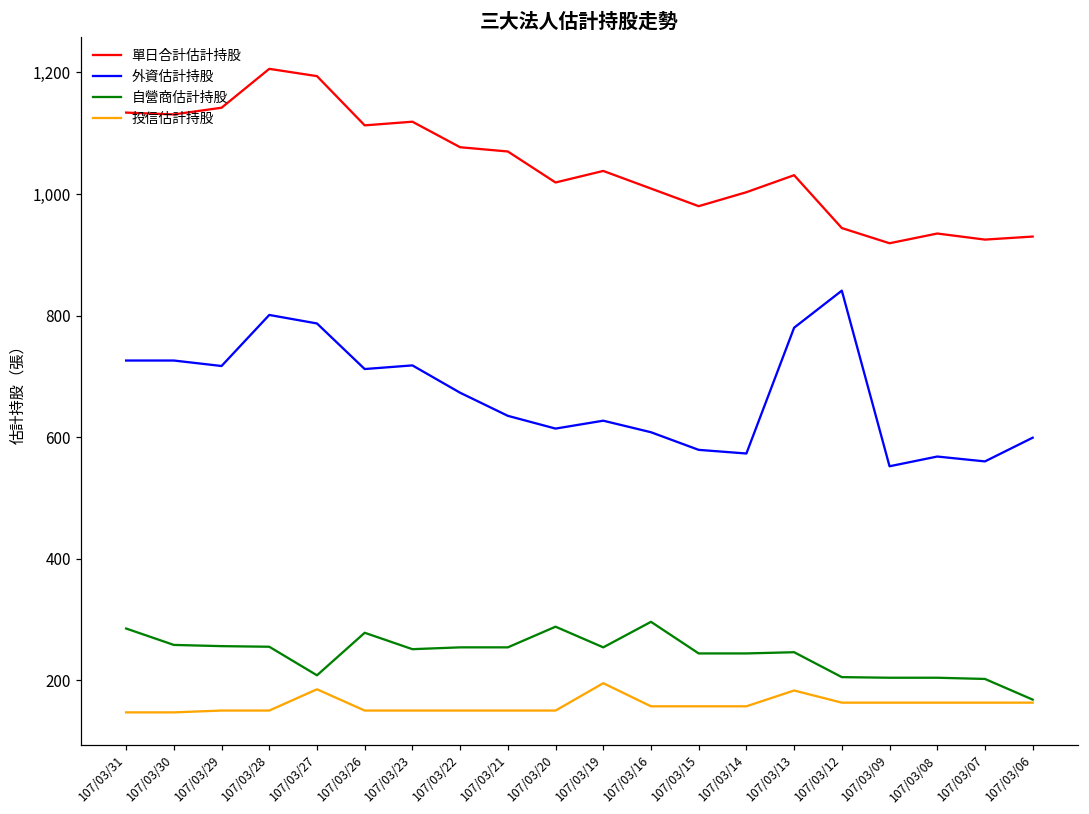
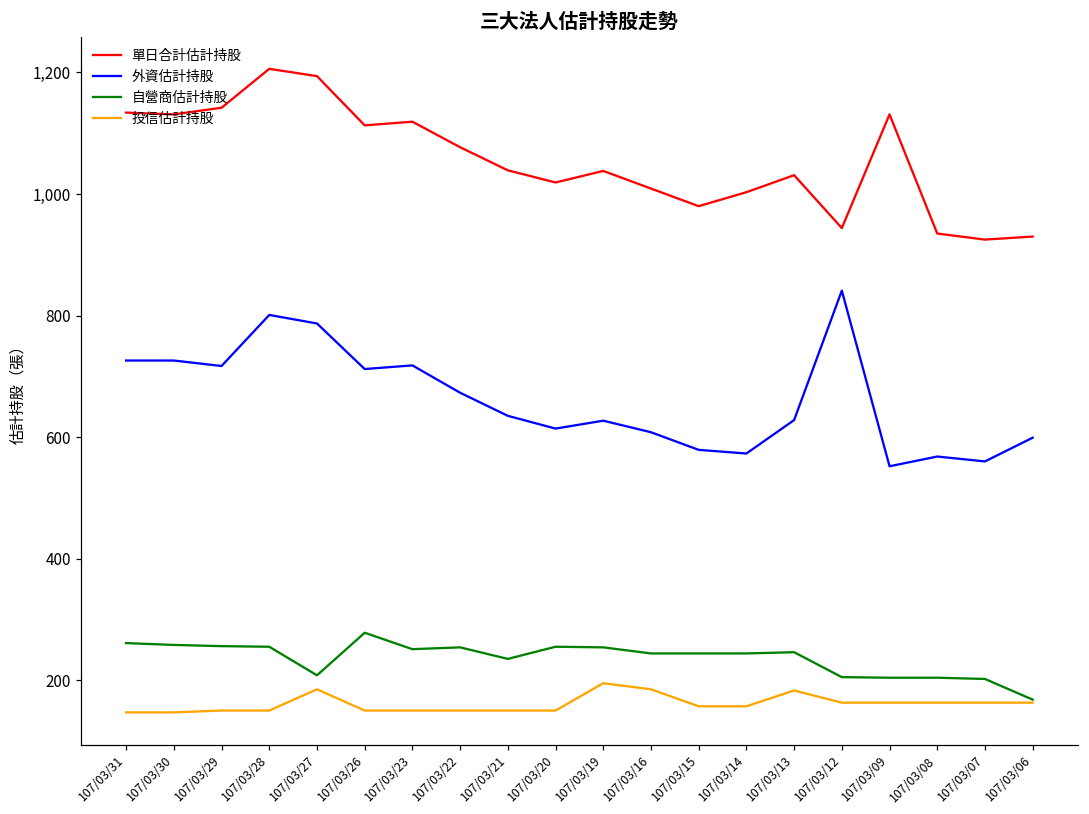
  {
    "單日合計估計持股": {
      "107/03/31": "1,130",
      "107/03/30": "1,130",
      "107/03/29": "1,140",
      "107/03/28": "1,210",
      "107/03/27": "1,190",
      "107/03/26": "1,110",
      "107/03/23": "1,120",
      "107/03/22": "1,080",
-     "107/03/21": "1,070",
+     "107/03/21": "1,040",
      "107/03/20": "1,020",
      "107/03/19": "1,040",
      "107/03/16": "1,010",
      "107/03/15": "980",
      "107/03/14": "1,000",
      "107/03/13": "1,030",
      "107/03/12": "940",
-     "107/03/09": "920",
+     "107/03/09": "1,130",
      "107/03/08": "940",
      "107/03/07": "930",
      "107/03/06": "930"
    },
    "外資估計持股": {
      "107/03/31": "730",
      "107/03/30": "730",
      "107/03/29": "720",
      "107/03/28": "800",
      "107/03/27": "790",
      "107/03/26": "710",
      "107/03/23": "720",
      "107/03/22": "670",
      "107/03/21": "640",
      "107/03/20": "610",
      "107/03/19": "630",
      "107/03/16": "610",
      "107/03/15": "580",
      "107/03/14": "570",
-     "107/03/13": "780",
+     "107/03/13": "630",
      "107/03/12": "840",
      "107/03/09": "550",
      "107/03/08": "570",
      "107/03/07": "560",
      "107/03/06": "600"
    },
    "自營商估計持股": {
-     "107/03/31": "290",
+     "107/03/31": "260",
      "107/03/30": "260",
      "107/03/29": "260",
      "107/03/28": "260",
      "107/03/27": "210",
      "107/03/26": "280",
      "107/03/23": "250",
      "107/03/22": "250",
-     "107/03/21": "250",
-     "107/03/20": "290",
+     "107/03/21": "240",
+     "107/03/20": "260",
      "107/03/19": "250",
-     "107/03/16": "300",
+     "107/03/16": "240",
      "107/03/15": "240",
      "107/03/14": "240",
      "107/03/13": "250",
      "107/03/12": "210",
      "107/03/09": "200",
      "107/03/08": "200",
      "107/03/07": "200",
      "107/03/06": "170"
    },
    "投信估計持股": {
      "107/03/31": "150",
      "107/03/30": "150",
      "107/03/29": "150",
      "107/03/28": "150",
      "107/03/27": "190",
      "107/03/26": "150",
      "107/03/23": "150",
      "107/03/22": "150",
      "107/03/21": "150",
      "107/03/20": "150",
      "107/03/19": "200",
-     "107/03/16": "160",
+     "107/03/16": "190",
      "107/03/15": "160",
      "107/03/14": "160",
      "107/03/13": "180",
      "107/03/12": "160",
      "107/03/09": "160",
      "107/03/08": "160",
      "107/03/07": "160",
      "107/03/06": "160"
    }
  }
